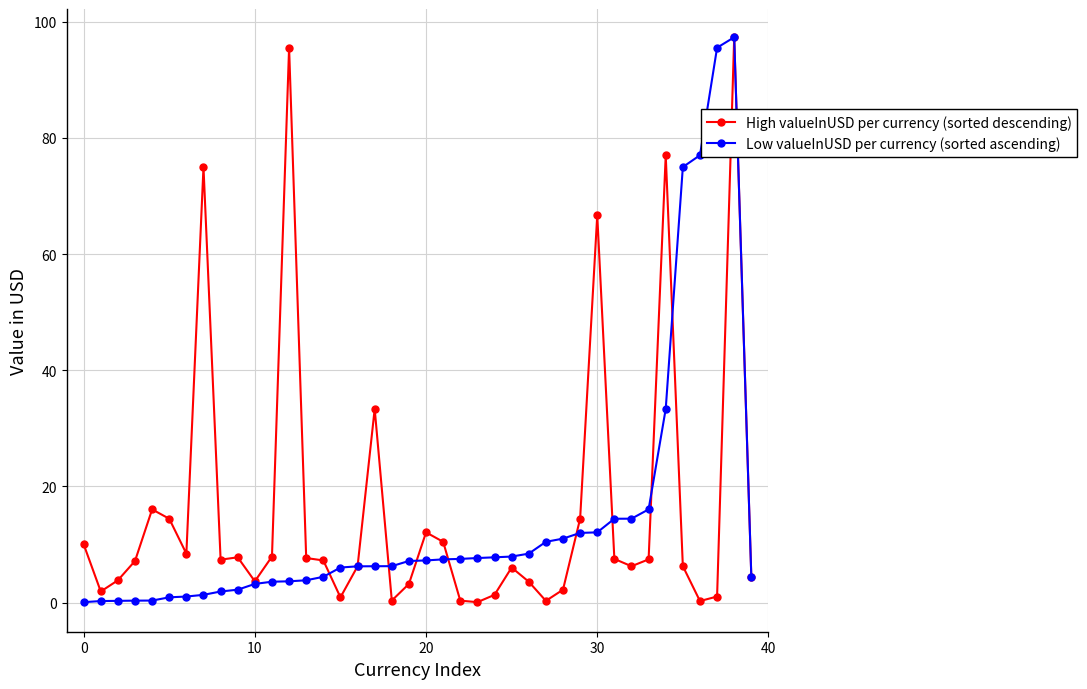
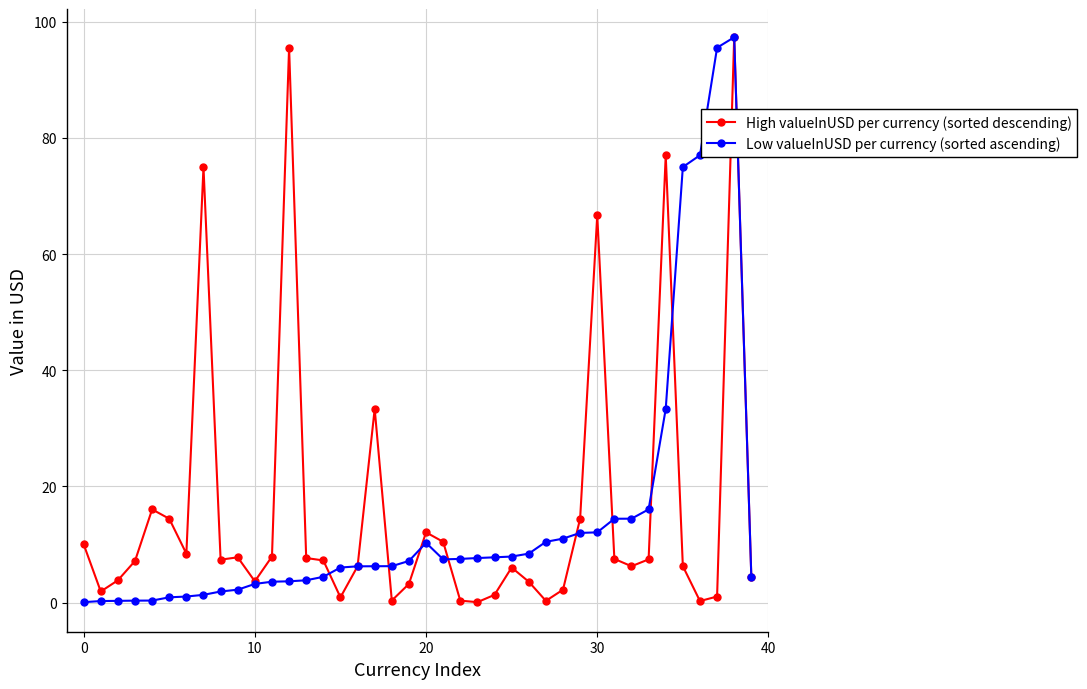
  {
    "High valueInUSD per currency (sorted descending)": {
      "0": 10,
      "10": 4,
      "20": 12,
      "30": 67
    },
    "Low valueInUSD per currency (sorted ascending)": {
      "0": 0,
      "10": 3,
-     "20": 7,
+     "20": 10,
      "30": 12
    }
  }
